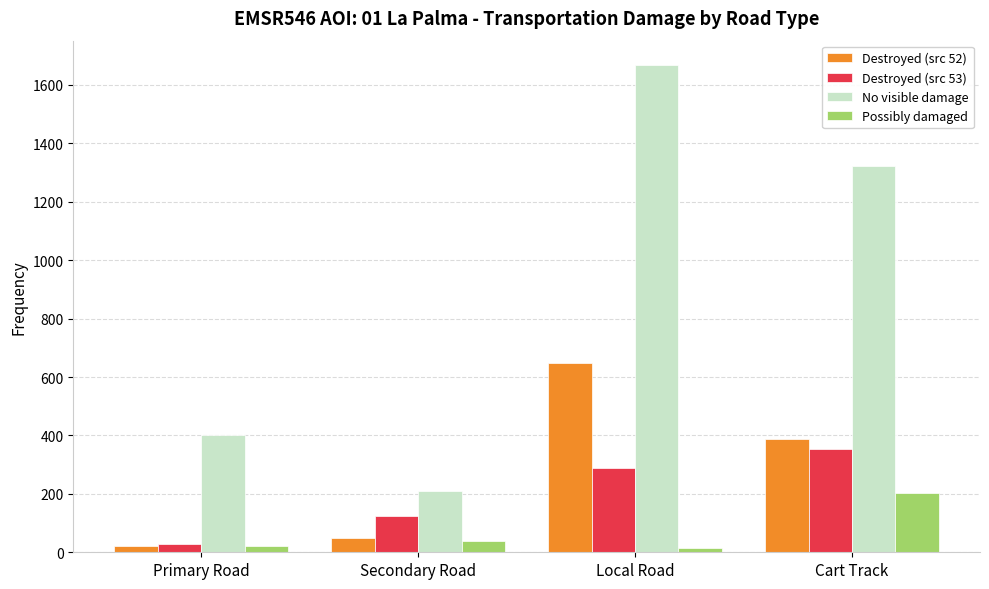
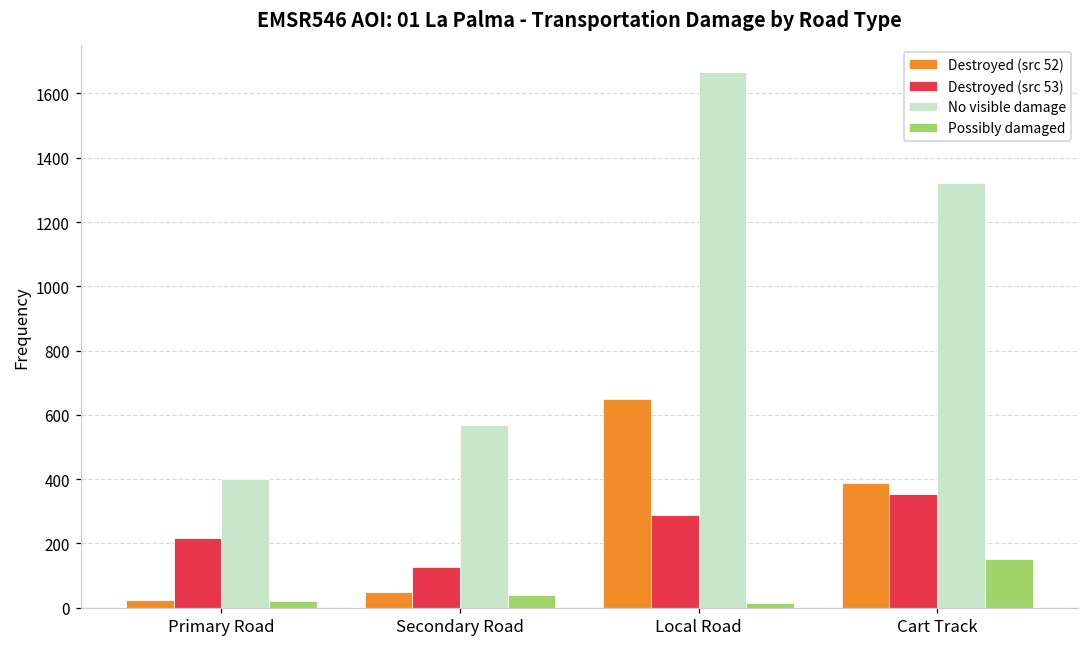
  {
    "Destroyed (src 52)": {
      "Primary Road": 20,
      "Secondary Road": 50,
      "Local Road": 650,
      "Cart Track": 390
    },
    "Destroyed (src 53)": {
-     "Primary Road": 30,
+     "Primary Road": 220,
      "Secondary Road": 130,
      "Local Road": 290,
      "Cart Track": 360
    },
    "No visible damage": {
      "Primary Road": 400,
-     "Secondary Road": 210,
+     "Secondary Road": 570,
      "Local Road": 1670,
      "Cart Track": 1320
    },
    "Possibly damaged": {
      "Primary Road": 20,
      "Secondary Road": 40,
      "Local Road": 10,
-     "Cart Track": 200
+     "Cart Track": 150
    }
  }
